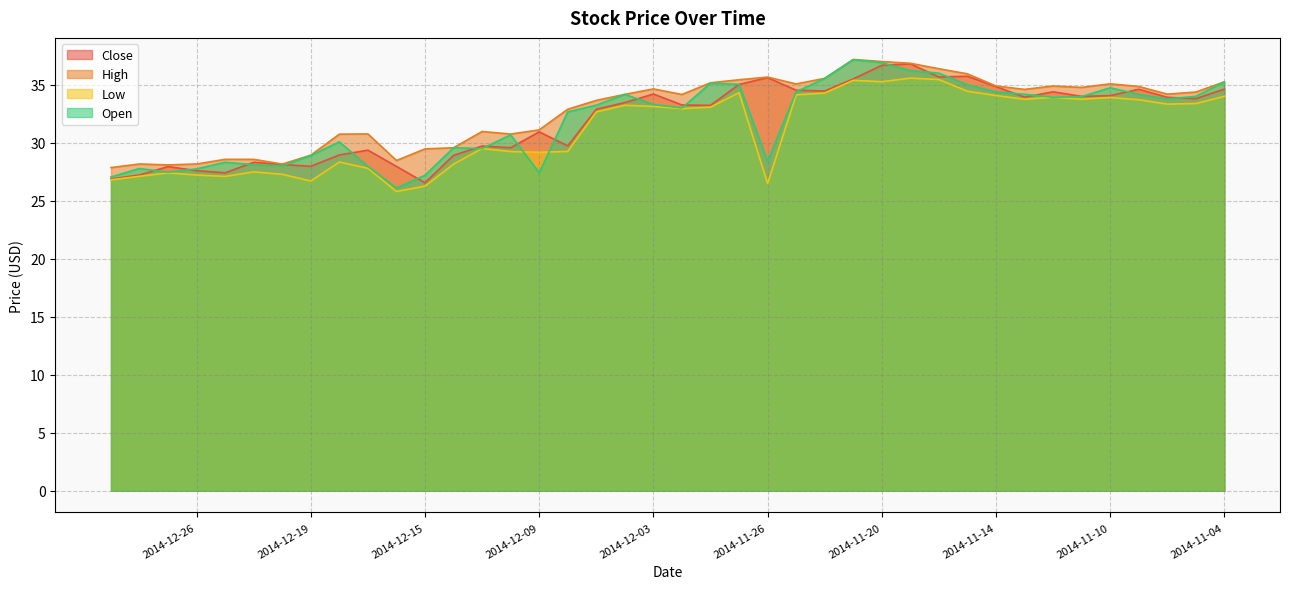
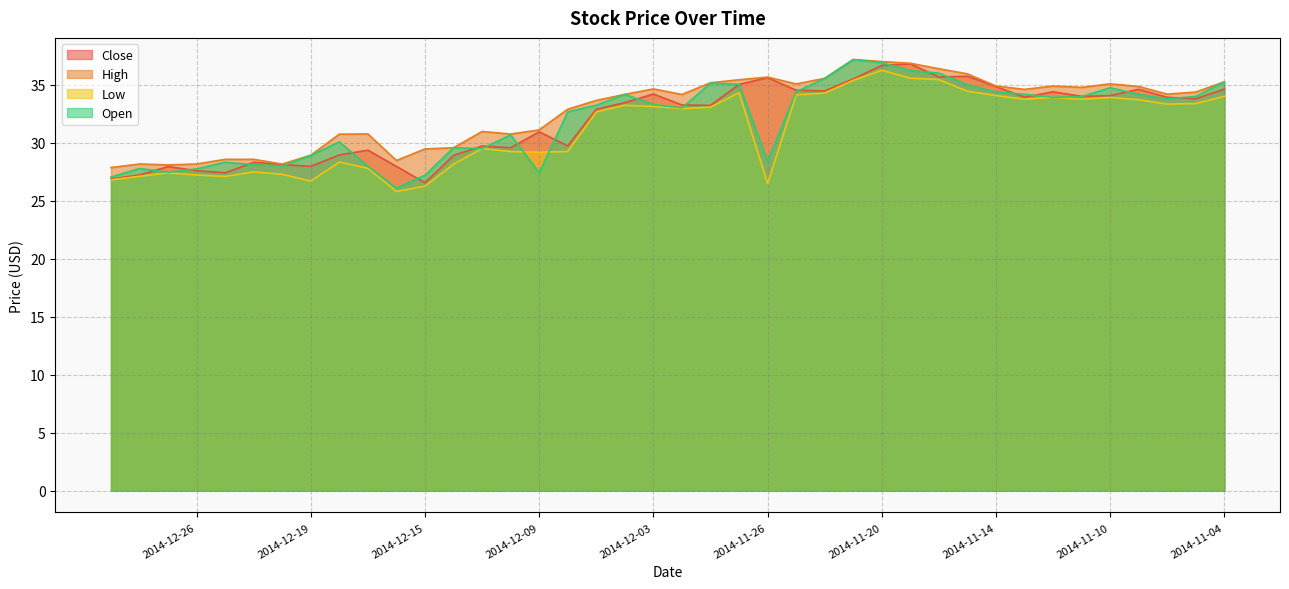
  {
    "Low": {
      "2014-12-26": 27.2,
      "2014-12-19": 26.7,
      "2014-12-15": 26.3,
      "2014-12-09": 29.2,
      "2014-11-26": 26.5,
-     "2014-11-20": 35.3,
+     "2014-11-20": 36.3,
      "2014-11-14": 34.1,
      "2014-11-04": 34.0
    },
    "Open": {
      "2014-12-15": 27.2,
      "2014-12-09": 27.4,
      "2014-11-26": 28.4,
      "2014-11-14": 34.4,
      "2014-11-10": 34.7
    }
  }
